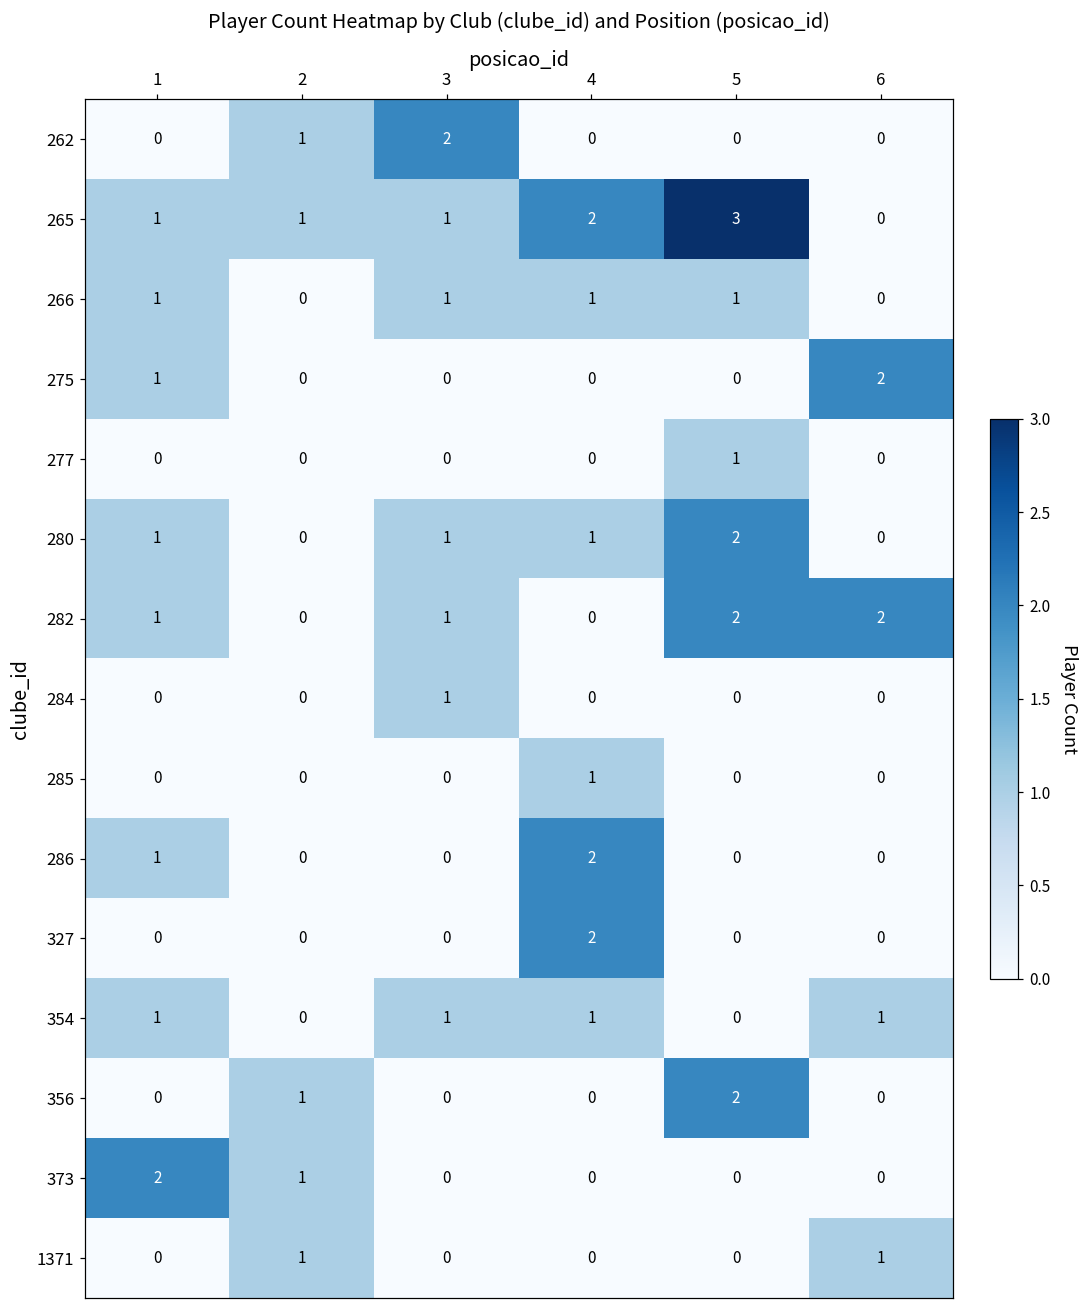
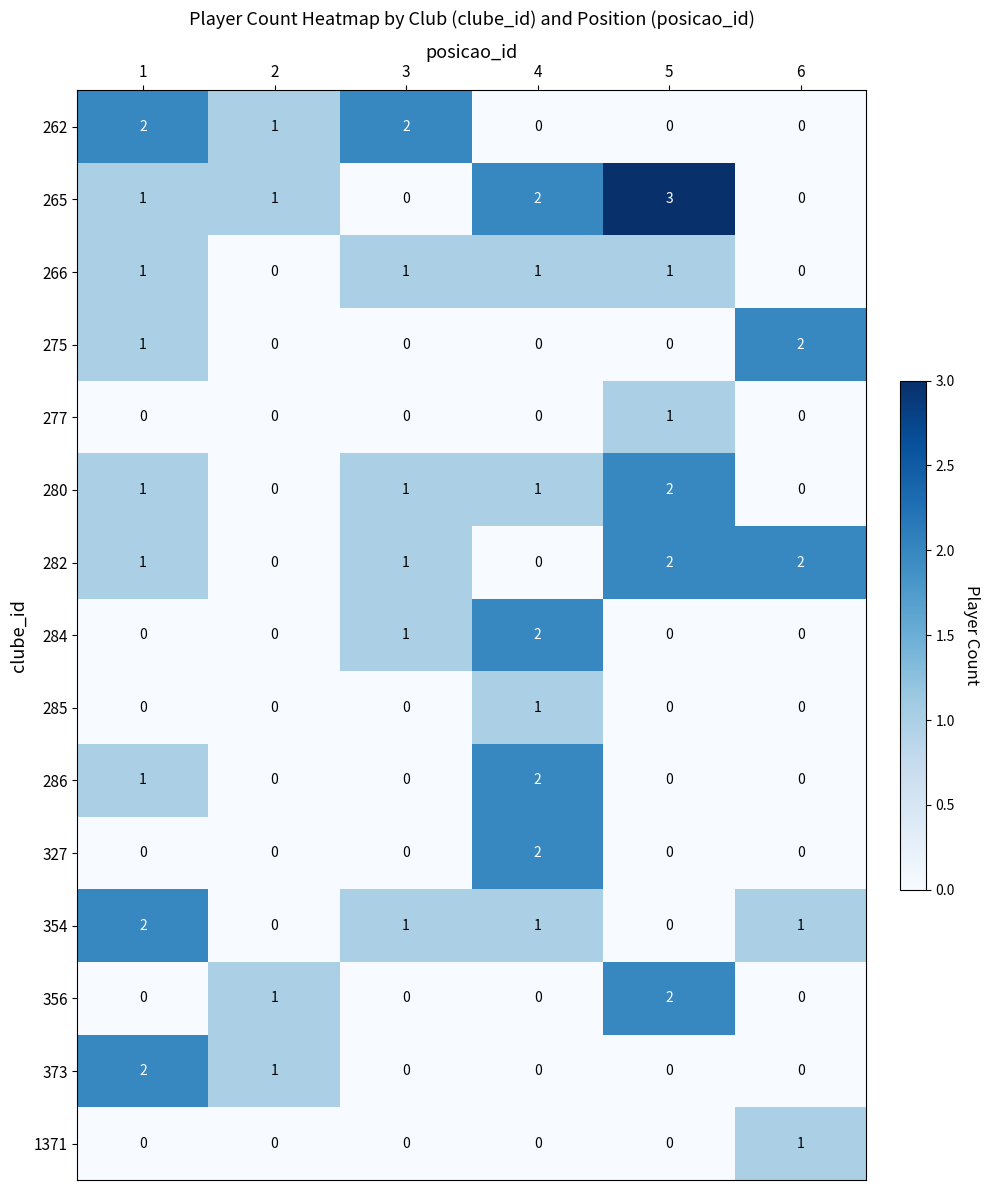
  {
    "262": {
-     "1": 0,
+     "1": 2,
      "2": 1,
      "3": 2,
      "4": 0,
      "5": 0,
      "6": 0
    },
    "265": {
      "1": 1,
      "2": 1,
-     "3": 1,
+     "3": 0,
      "4": 2,
      "5": 3,
      "6": 0
    },
    "266": {
      "1": 1,
      "2": 0,
      "3": 1,
      "4": 1,
      "5": 1,
      "6": 0
    },
    "275": {
      "1": 1,
      "2": 0,
      "3": 0,
      "4": 0,
      "5": 0,
      "6": 2
    },
    "277": {
      "1": 0,
      "2": 0,
      "3": 0,
      "4": 0,
      "5": 1,
      "6": 0
    },
    "280": {
      "1": 1,
      "2": 0,
      "3": 1,
      "4": 1,
      "5": 2,
      "6": 0
    },
    "282": {
      "1": 1,
      "2": 0,
      "3": 1,
      "4": 0,
      "5": 2,
      "6": 2
    },
    "284": {
      "1": 0,
      "2": 0,
      "3": 1,
-     "4": 0,
+     "4": 2,
      "5": 0,
      "6": 0
    },
    "285": {
      "1": 0,
      "2": 0,
      "3": 0,
      "4": 1,
      "5": 0,
      "6": 0
    },
    "286": {
      "1": 1,
      "2": 0,
      "3": 0,
      "4": 2,
      "5": 0,
      "6": 0
    },
    "327": {
      "1": 0,
      "2": 0,
      "3": 0,
      "4": 2,
      "5": 0,
      "6": 0
    },
    "354": {
-     "1": 1,
+     "1": 2,
      "2": 0,
      "3": 1,
      "4": 1,
      "5": 0,
      "6": 1
    },
    "356": {
      "1": 0,
      "2": 1,
      "3": 0,
      "4": 0,
      "5": 2,
      "6": 0
    },
    "373": {
      "1": 2,
      "2": 1,
      "3": 0,
      "4": 0,
      "5": 0,
      "6": 0
    },
    "1371": {
      "1": 0,
-     "2": 1,
+     "2": 0,
      "3": 0,
      "4": 0,
      "5": 0,
      "6": 1
    }
  }
